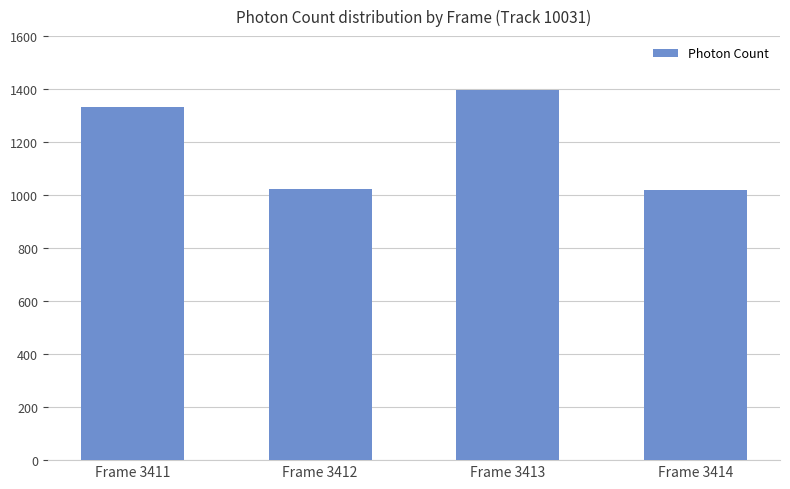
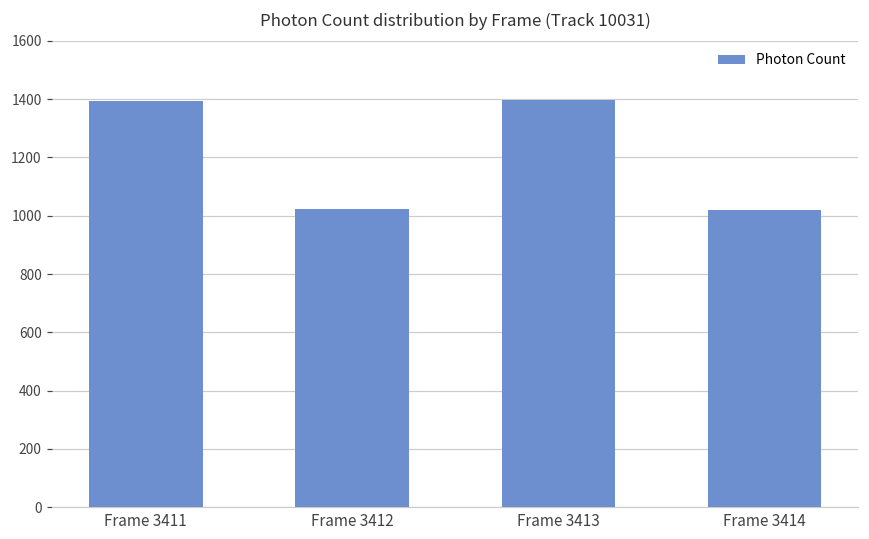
  {
-   "Frame 3411": 1330,
+   "Frame 3411": 1390,
    "Frame 3412": 1020,
    "Frame 3413": 1400,
    "Frame 3414": 1020
  }
